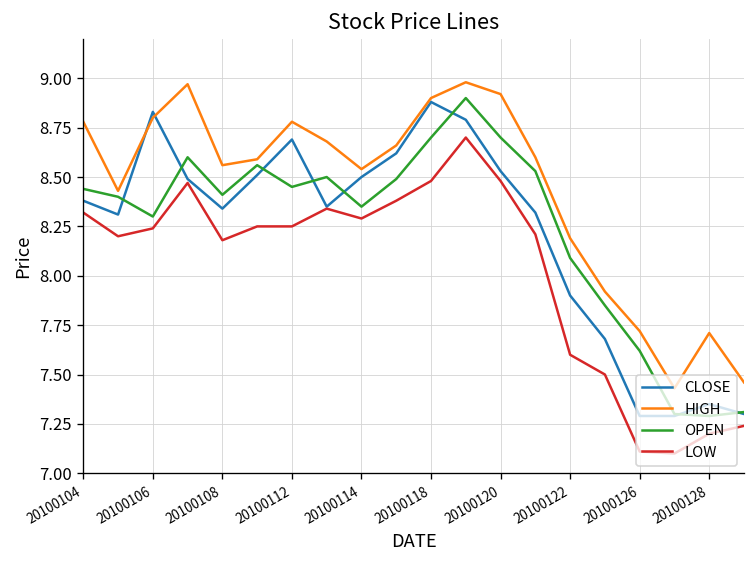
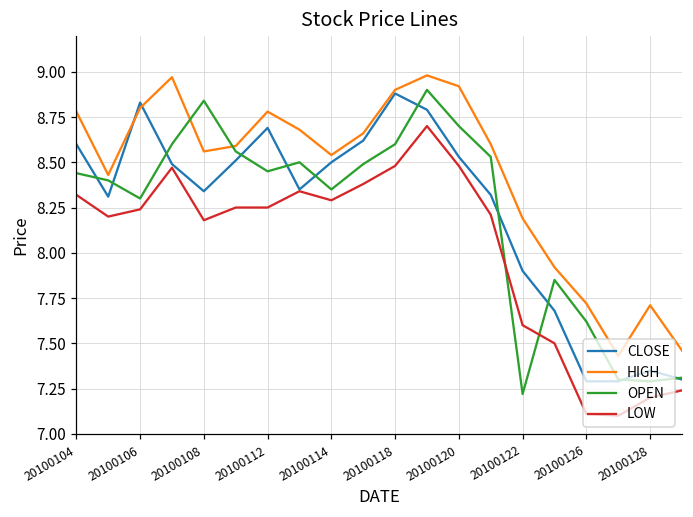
  {
    "CLOSE": {
-     "20100104": 8.38,
+     "20100104": 8.60,
      "20100106": 8.83,
      "20100108": 8.34,
      "20100112": 8.69,
      "20100114": 8.50,
      "20100118": 8.88,
      "20100120": 8.53,
      "20100122": 7.90
    },
    "HIGH": {
      "20100104": 8.78,
      "20100106": 8.80,
      "20100108": 8.56,
      "20100112": 8.78,
      "20100114": 8.54,
      "20100118": 8.90,
      "20100120": 8.92,
      "20100122": 8.19,
      "20100126": 7.72,
      "20100128": 7.71
    },
    "OPEN": {
      "20100104": 8.44,
      "20100106": 8.30,
-     "20100108": 8.41,
+     "20100108": 8.84,
      "20100112": 8.45,
      "20100114": 8.35,
-     "20100118": 8.7,
+     "20100118": 8.6,
      "20100120": 8.70,
-     "20100122": 8.09,
+     "20100122": 7.22,
      "20100126": 7.62
    },
    "LOW": {
      "20100104": 8.32,
      "20100106": 8.24,
      "20100108": 8.18,
      "20100112": 8.25,
      "20100114": 8.29,
      "20100118": 8.48,
      "20100120": 8.48,
      "20100122": 7.60
    }
  }
